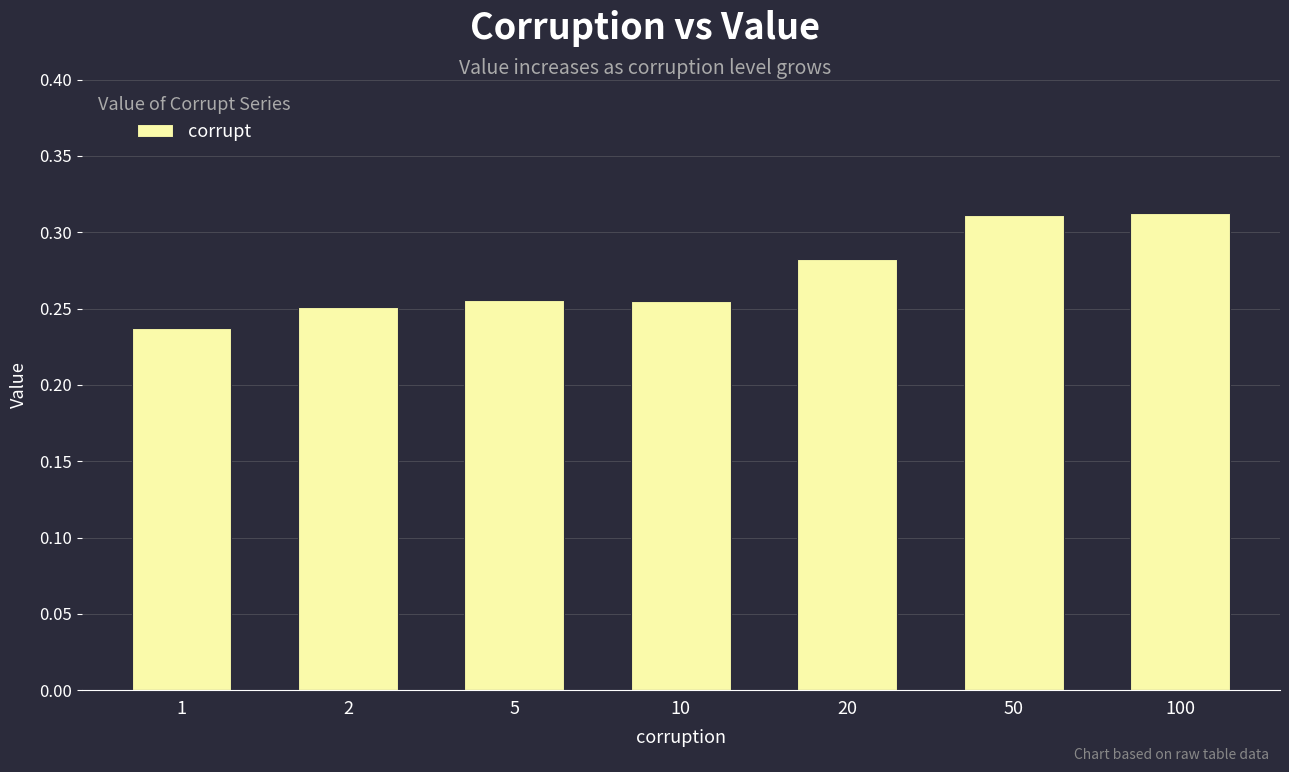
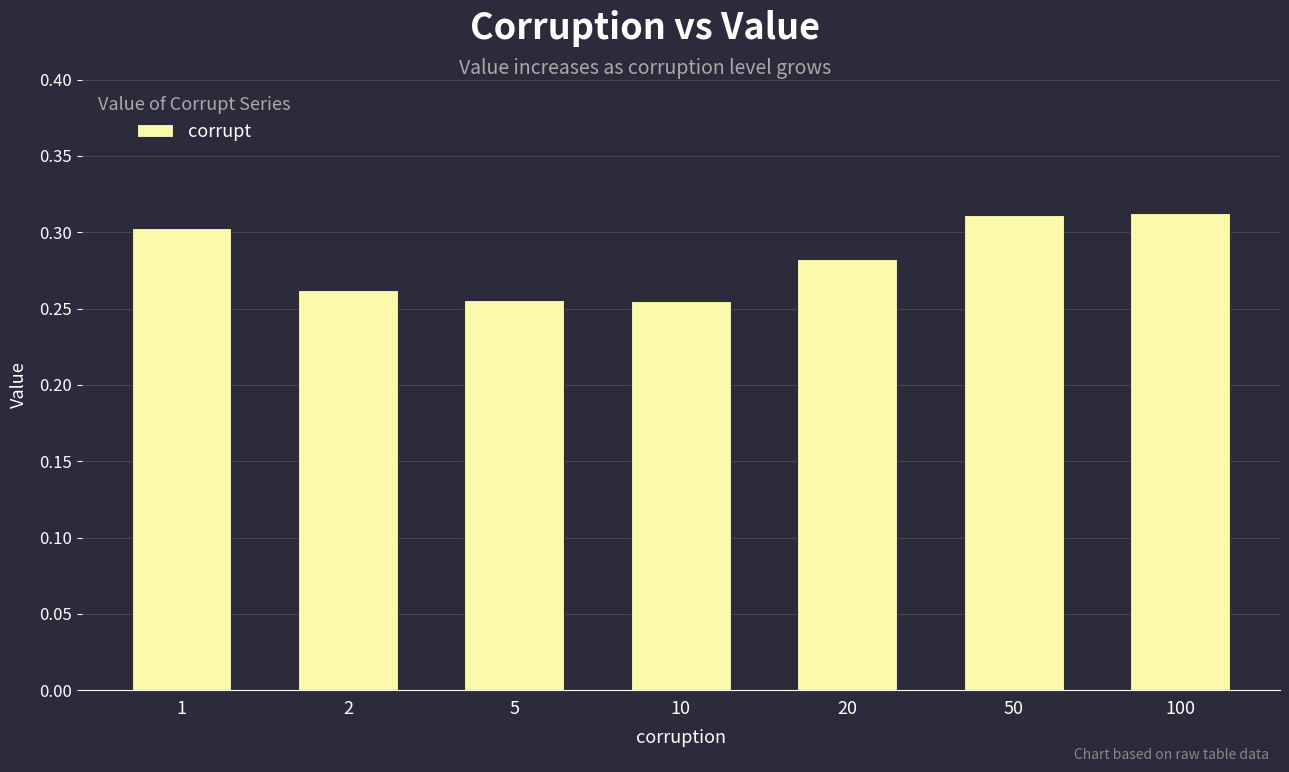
  {
-   "1": 0.237,
-   "2": 0.251,
+   "1": 0.303,
+   "2": 0.262,
    "5": 0.256,
    "10": 0.255,
    "20": 0.283,
    "50": 0.311,
    "100": 0.312
  }
